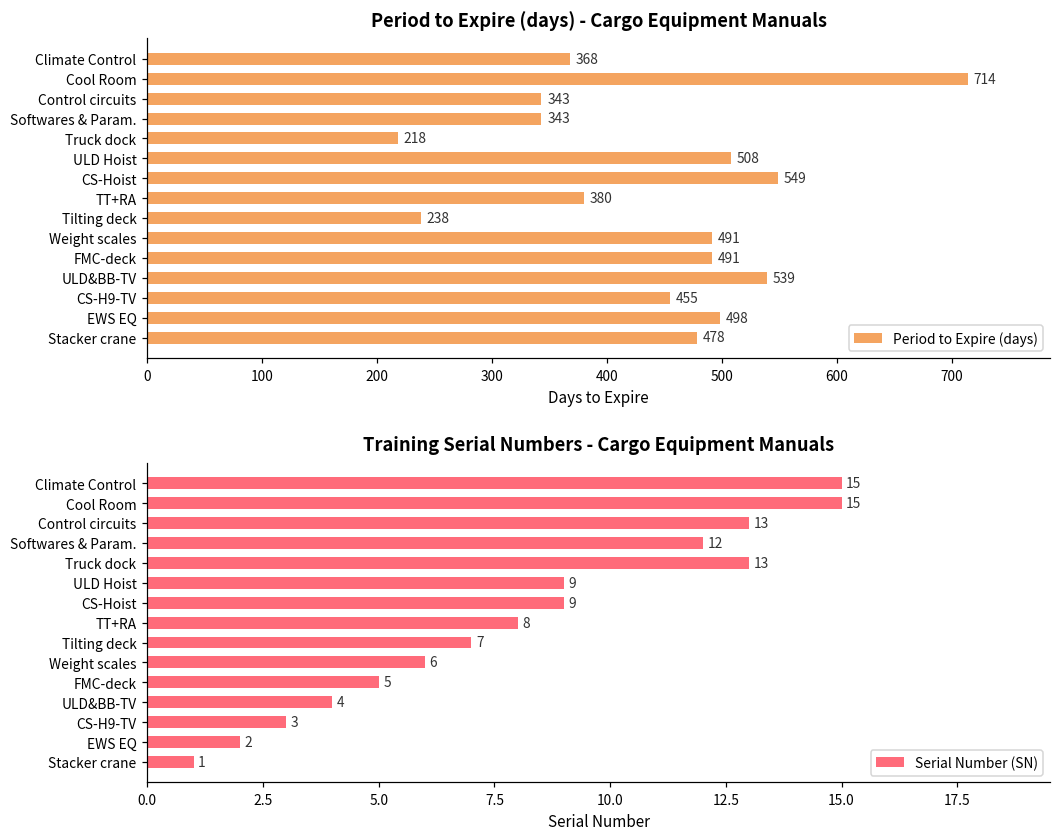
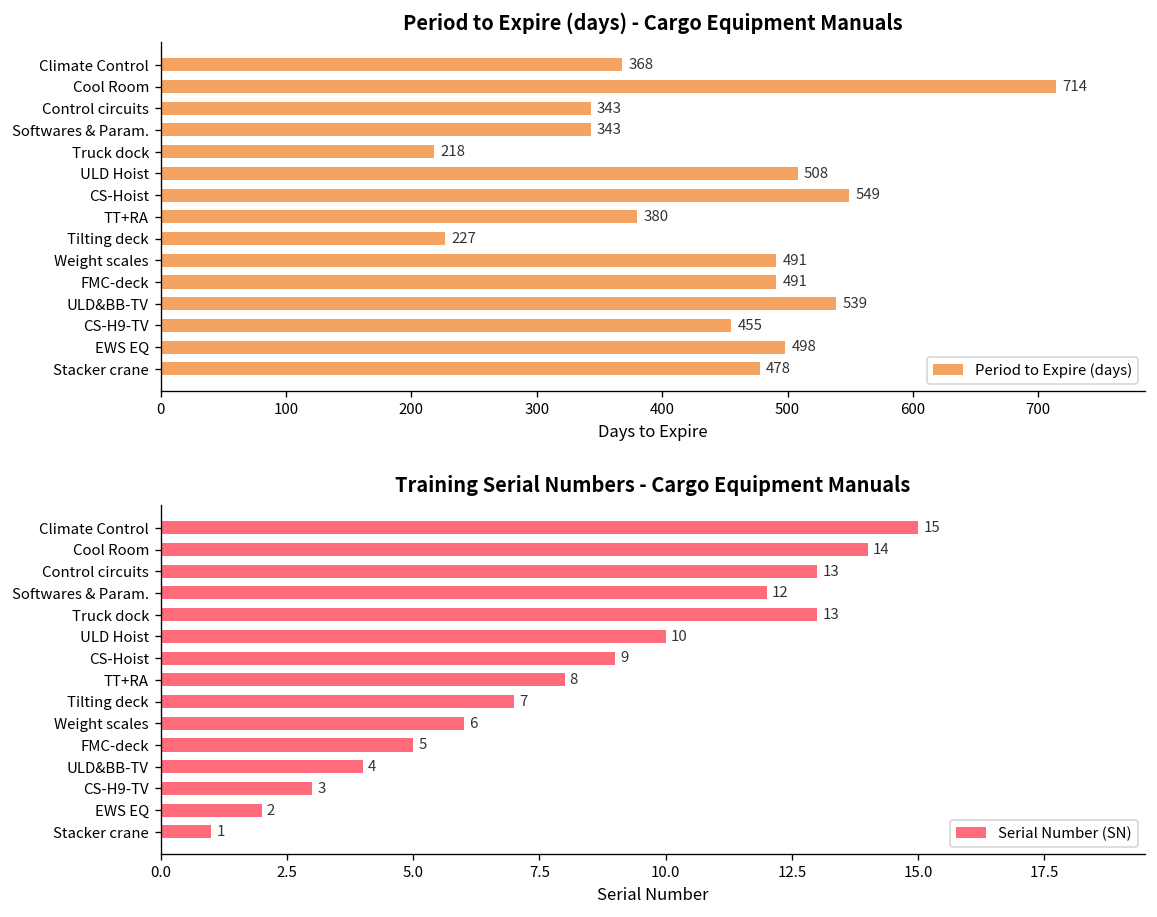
  {
    "Period to Expire (days) - Cargo Equipment Manuals": {
      "Climate Control": 368,
      "Cool Room": 714,
      "Control circuits": 343,
      "Softwares & Param.": 343,
      "Truck dock": 218,
      "ULD Hoist": 508,
      "CS-Hoist": 549,
      "TT+RA": 380,
-     "Tilting deck": 238,
+     "Tilting deck": 227,
      "Weight scales": 491,
      "FMC-deck": 491,
      "ULD&BB-TV": 539,
      "CS-H9-TV": 455,
      "EWS EQ": 498,
      "Stacker crane": 478
    },
    "Training Serial Numbers - Cargo Equipment Manuals": {
      "Climate Control": 15,
-     "Cool Room": 15,
+     "Cool Room": 14,
      "Control circuits": 13,
      "Softwares & Param.": 12,
      "Truck dock": 13,
-     "ULD Hoist": 9,
+     "ULD Hoist": 10,
      "CS-Hoist": 9,
      "TT+RA": 8,
      "Tilting deck": 7,
      "Weight scales": 6,
      "FMC-deck": 5,
      "ULD&BB-TV": 4,
      "CS-H9-TV": 3,
      "EWS EQ": 2,
      "Stacker crane": 1
    }
  }
